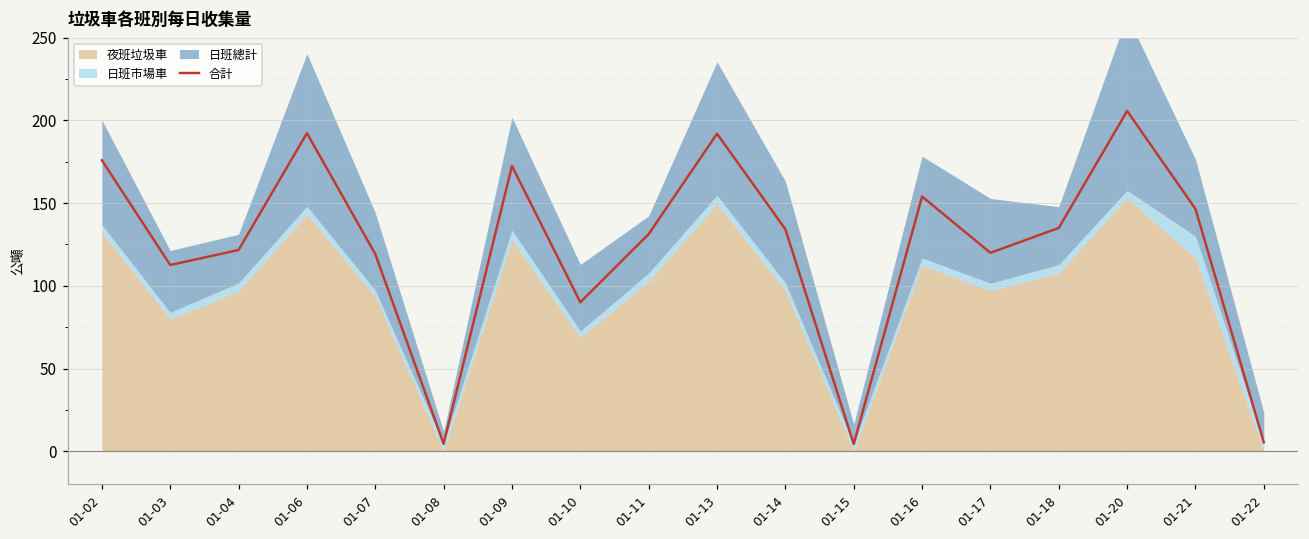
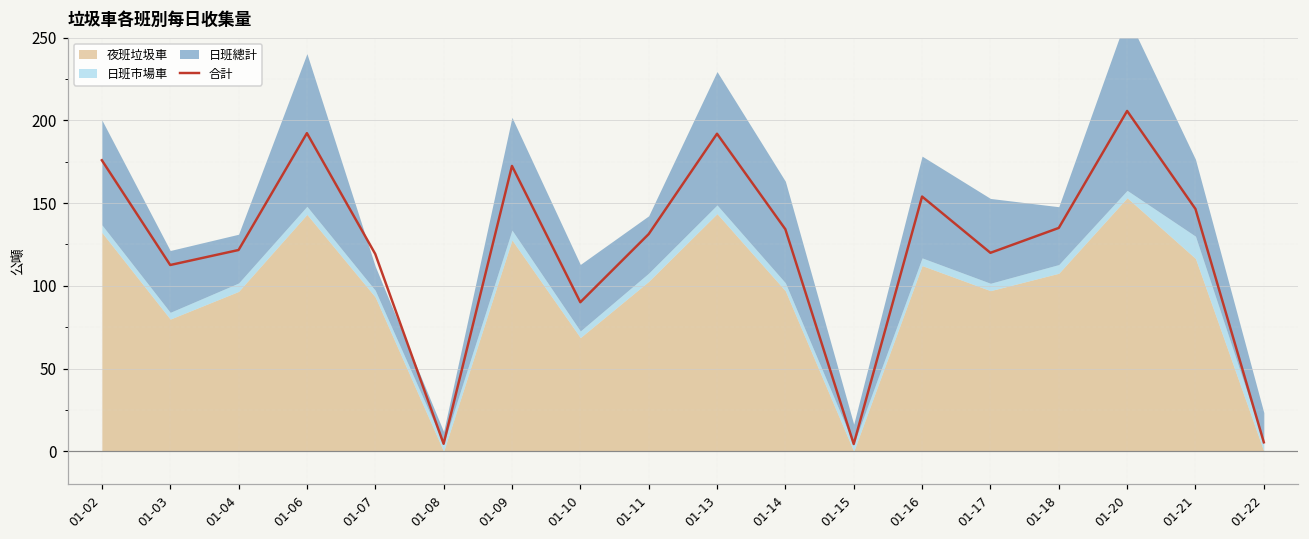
  {
    "合計": {
      "01-02": 176,
      "01-03": 113,
      "01-04": 122,
      "01-06": 192,
      "01-07": 119,
      "01-09": 172,
      "01-10": 90,
      "01-11": 131,
      "01-13": 192,
      "01-14": 134,
      "01-16": 154,
      "01-17": 120,
      "01-18": 135,
      "01-20": 206,
      "01-21": 146
    },
    "夜班垃圾車": {
      "01-02": 132,
      "01-03": 80,
      "01-04": 97,
      "01-06": 143,
      "01-07": 93,
      "01-08": 0,
      "01-09": 128,
      "01-10": 69,
      "01-11": 103,
-     "01-13": 150,
+     "01-13": 144,
      "01-14": 97,
      "01-15": 0,
      "01-16": 112,
      "01-17": 97,
      "01-18": 108,
      "01-20": 153,
      "01-21": 117,
      "01-22": 0
    },
    "日班市場車": {
      "01-02": 5,
      "01-03": 4,
      "01-04": 5,
      "01-06": 5,
      "01-07": 4,
      "01-09": 6,
      "01-10": 4,
      "01-11": 5,
      "01-13": 5,
      "01-14": 5,
      "01-16": 5,
      "01-17": 4,
      "01-18": 5,
      "01-20": 4,
      "01-21": 13
    },
    "日班總計": {
      "01-02": 63,
      "01-03": 37,
      "01-04": 29,
      "01-06": 92,
-     "01-07": 47,
+     "01-07": 15,
      "01-08": 7,
      "01-09": 68,
      "01-10": 40,
      "01-11": 35,
      "01-13": 81,
      "01-14": 61,
      "01-15": 12,
      "01-16": 61,
      "01-17": 51,
      "01-18": 35,
      "01-21": 46,
      "01-22": 18
    }
  }
